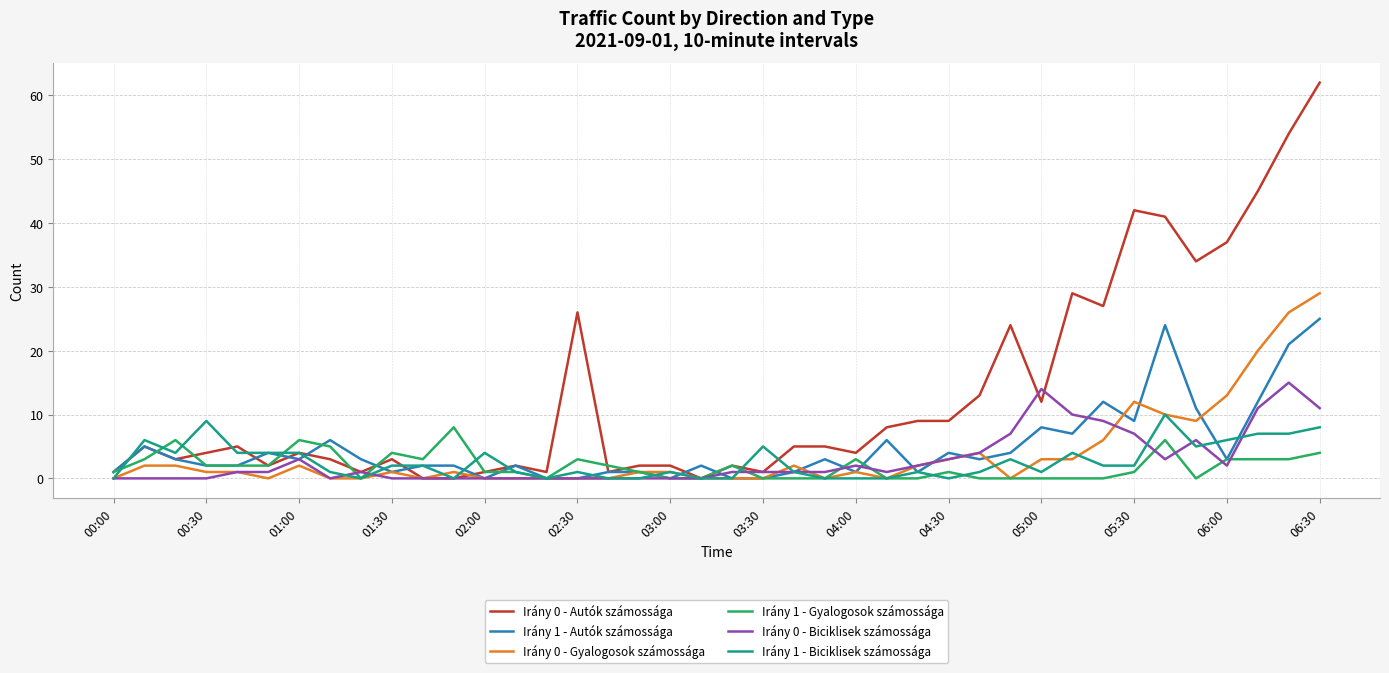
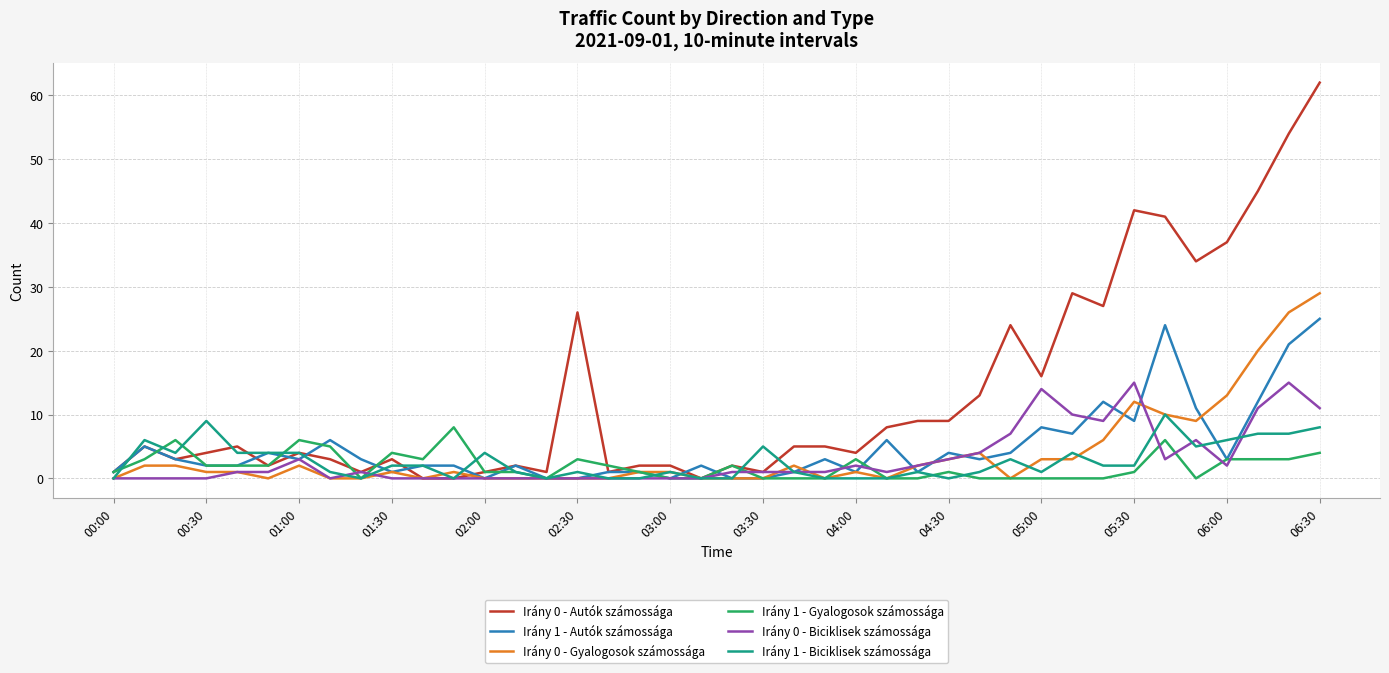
  {
    "Irány 0 - Autók számossága": {
      "00:30": 4,
      "01:30": 3,
      "02:30": 26,
      "03:00": 2,
      "04:00": 4,
      "04:30": 9,
-     "05:00": 12,
+     "05:00": 16,
      "05:30": 42,
      "06:00": 37,
      "06:30": 62
    },
    "Irány 1 - Autók számossága": {
      "04:30": 4,
      "05:00": 8,
      "05:30": 9,
      "06:30": 25
    },
    "Irány 0 - Gyalogosok számossága": {
      "00:30": 1,
      "01:00": 2,
      "05:00": 3,
      "05:30": 12,
      "06:00": 13,
      "06:30": 29
    },
    "Irány 0 - Biciklisek számossága": {
      "00:30": 0,
      "01:30": 0,
      "04:00": 2,
      "05:00": 14,
-     "05:30": 7,
+     "05:30": 15,
      "06:00": 2,
      "06:30": 11
    }
  }
